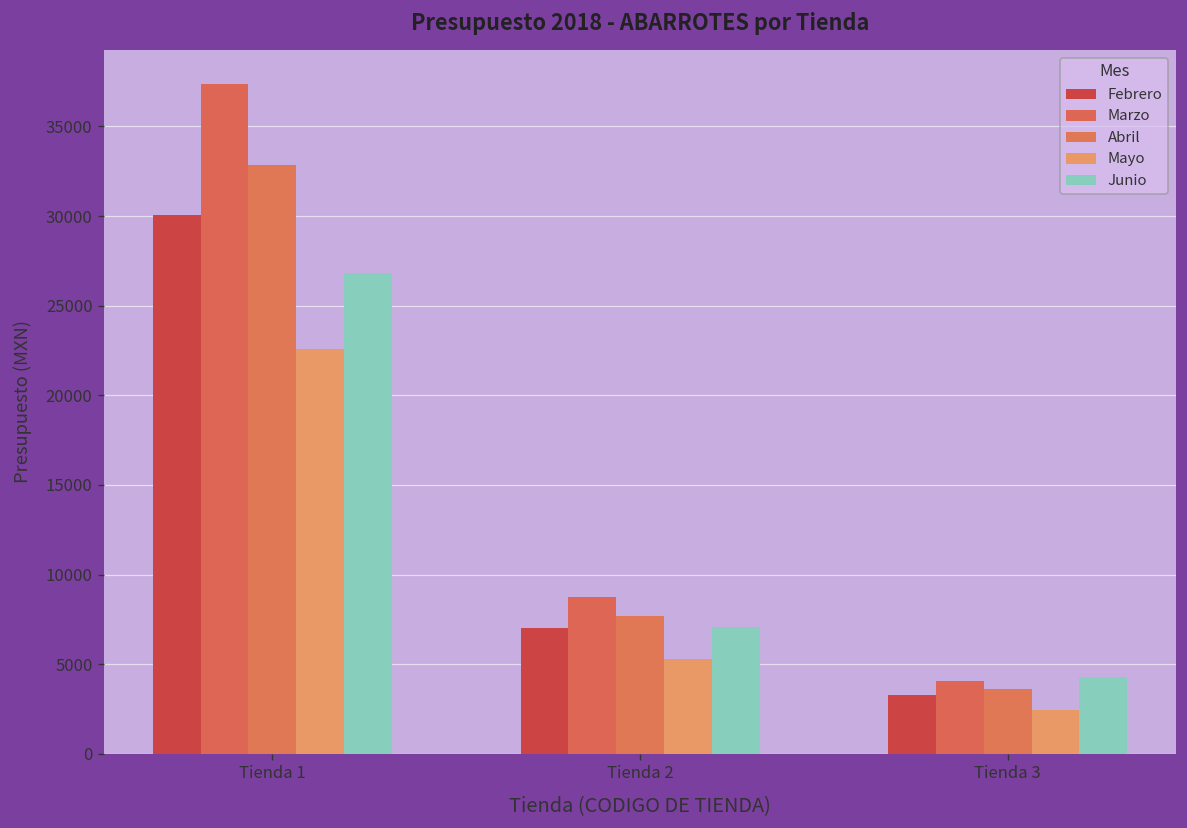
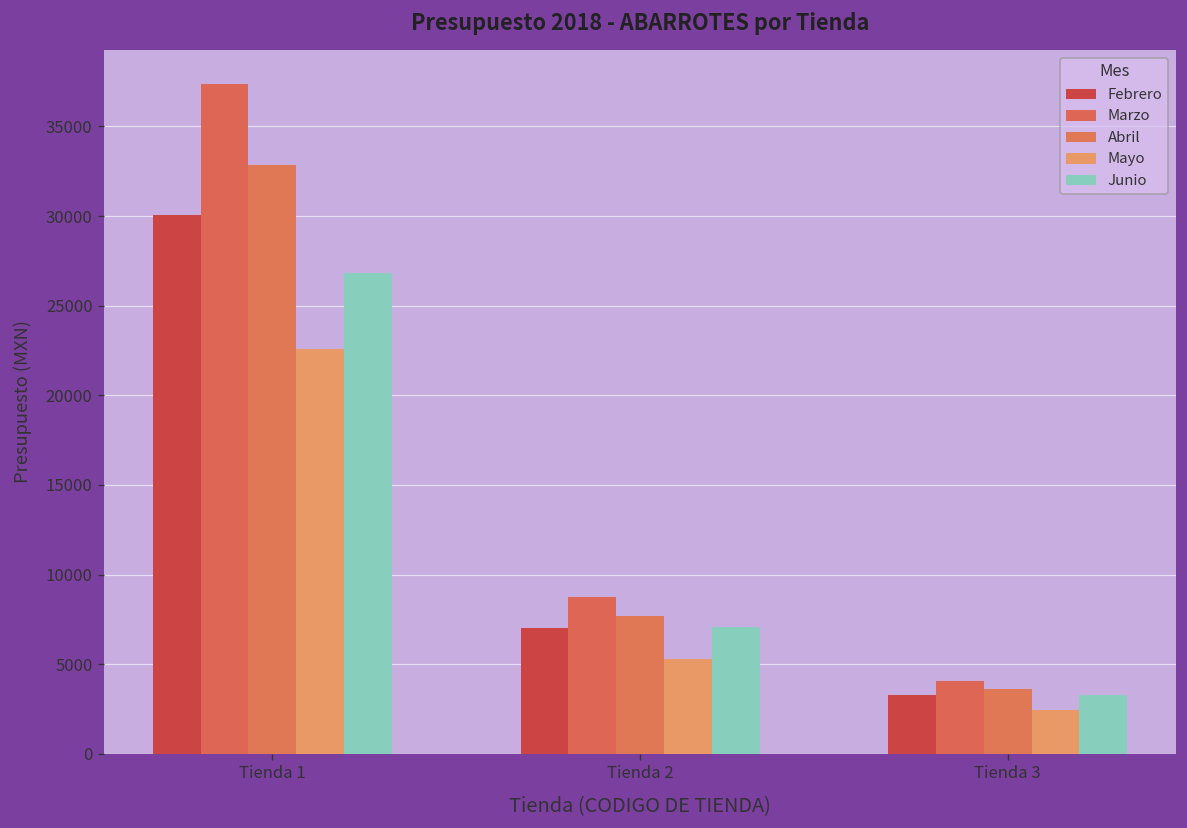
  {
    "Junio": {
      "Tienda 1": 26800,
      "Tienda 2": 7100,
-     "Tienda 3": 4300
+     "Tienda 3": 3300
    }
  }
